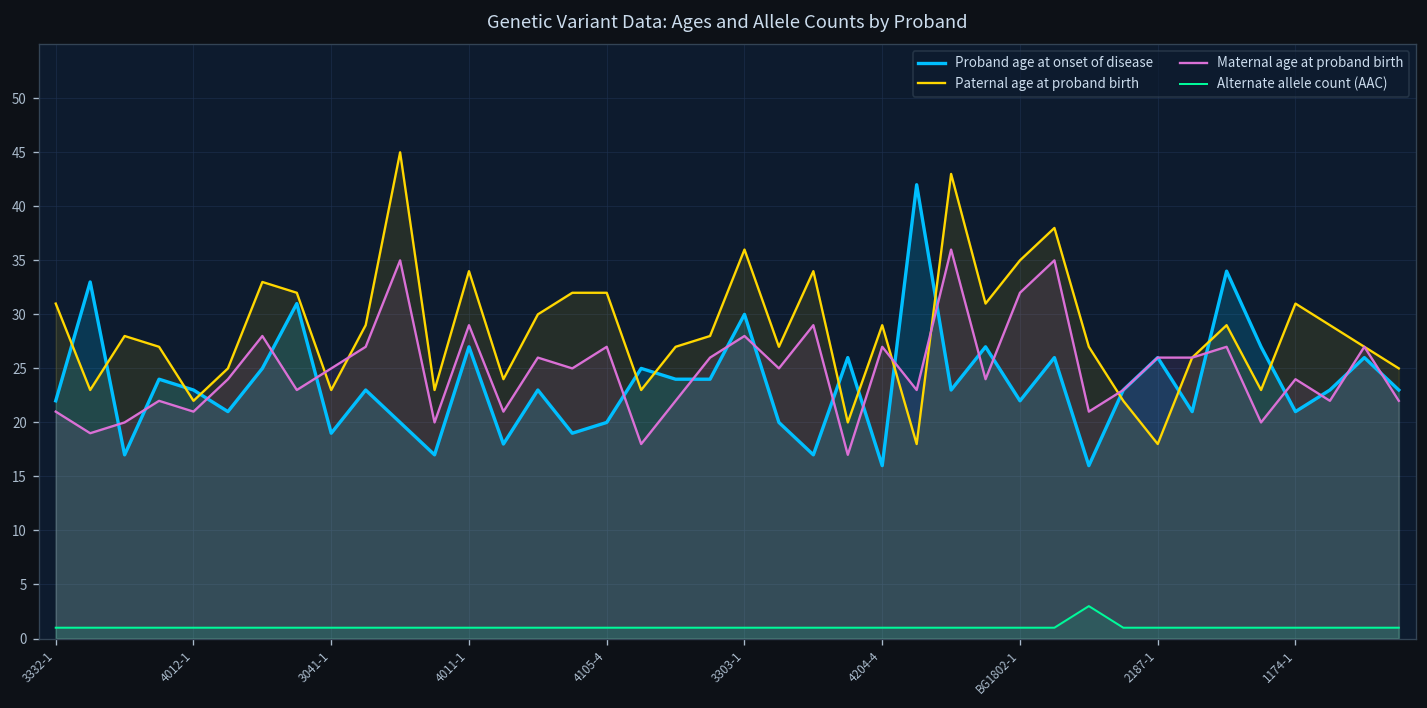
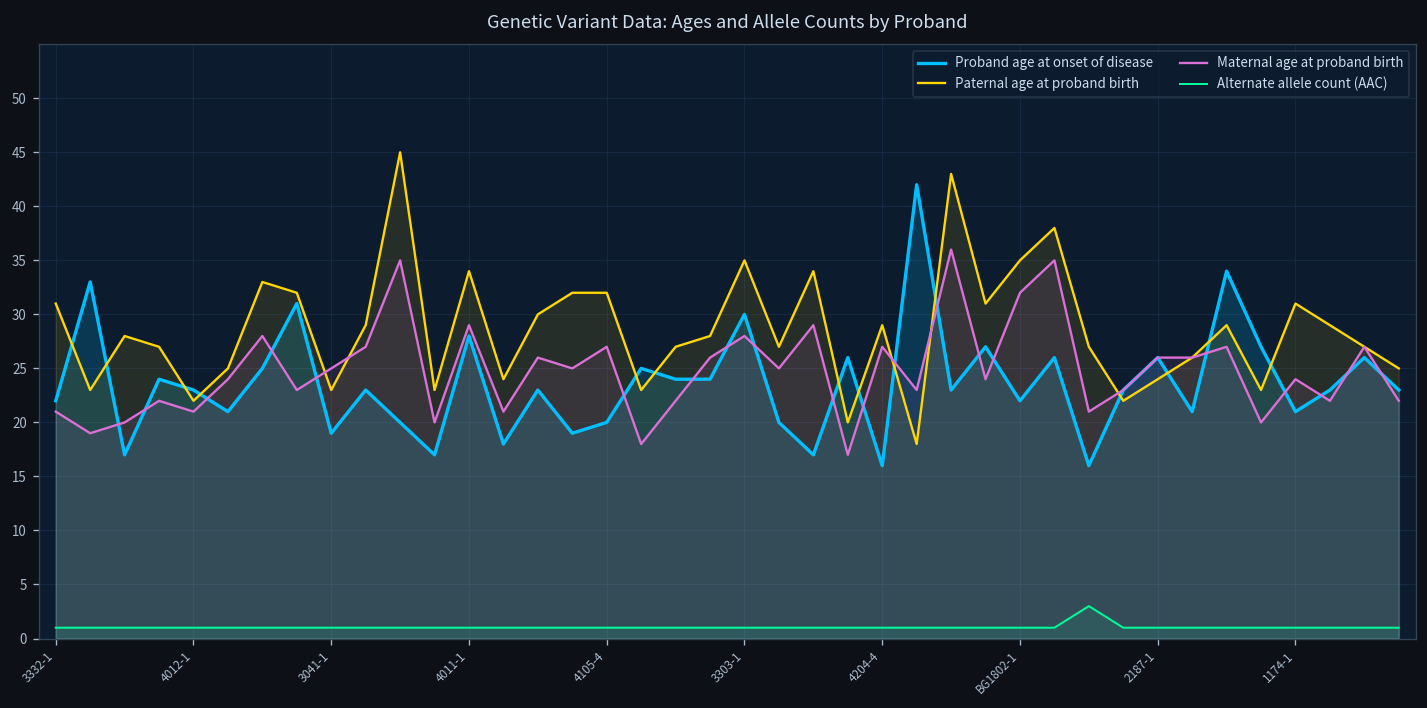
  {
    "Proband age at onset of disease": {
      "3332-1": 22,
      "4012-1": 23,
      "3041-1": 19,
-     "4011-1": 27,
+     "4011-1": 28,
      "4105-4": 20,
      "3303-1": 30,
      "4204-4": 16,
      "BG1802-1": 22
    },
    "Paternal age at proband birth": {
      "3332-1": 31,
      "4012-1": 22,
      "3041-1": 23,
      "4011-1": 34,
      "4105-4": 32,
-     "3303-1": 36,
+     "3303-1": 35,
      "4204-4": 29,
      "BG1802-1": 35,
-     "2187-1": 18
+     "2187-1": 24
    },
    "Maternal age at proband birth": {
      "3332-1": 21,
      "4012-1": 21,
      "3041-1": 25,
      "4011-1": 29,
      "4105-4": 27,
      "3303-1": 28,
      "4204-4": 27,
      "BG1802-1": 32
    },
    "Alternate allele count (AAC)": {
      "3332-1": 1,
      "4012-1": 1,
      "3041-1": 1,
      "4011-1": 1,
      "4105-4": 1,
      "3303-1": 1,
      "4204-4": 1,
      "BG1802-1": 1,
      "2187-1": 1
    }
  }
